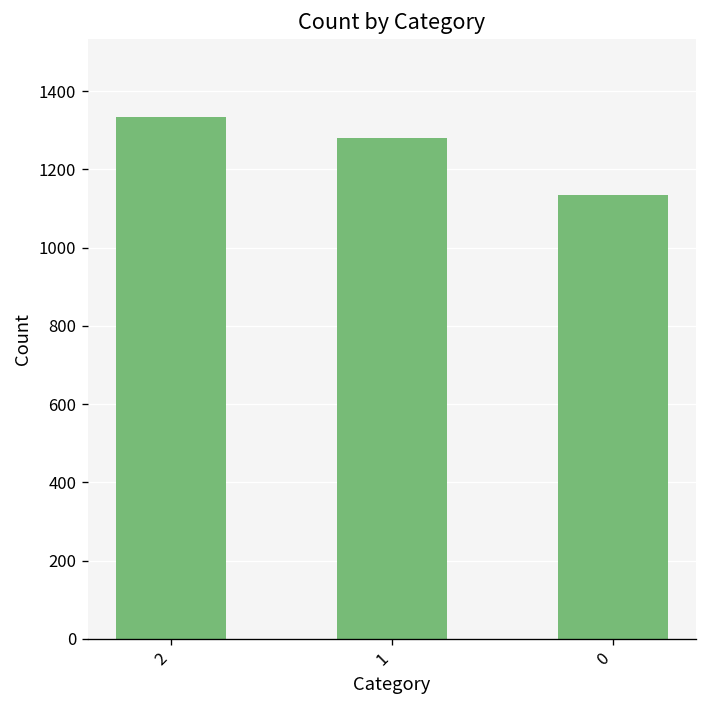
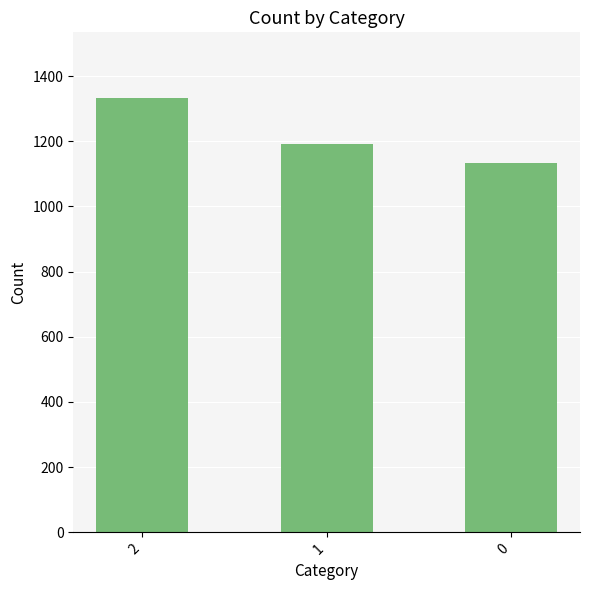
  {
    "2": 1330,
-   "1": 1280,
+   "1": 1190,
    "0": 1130
  }
